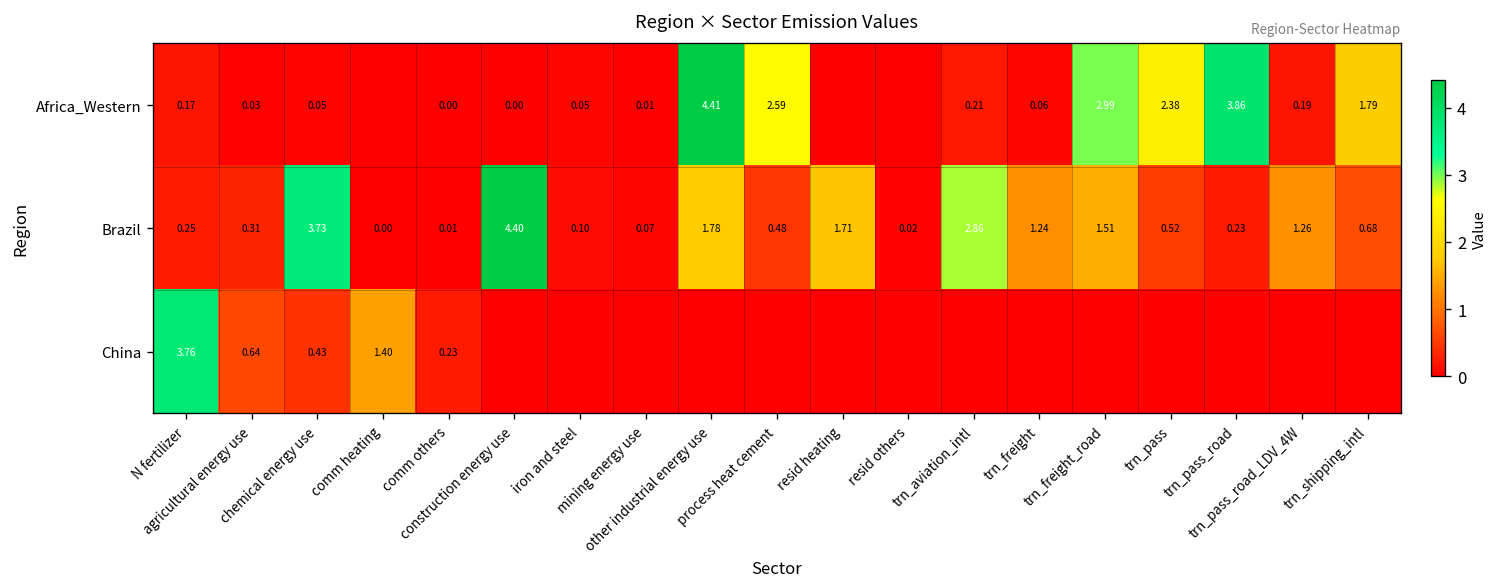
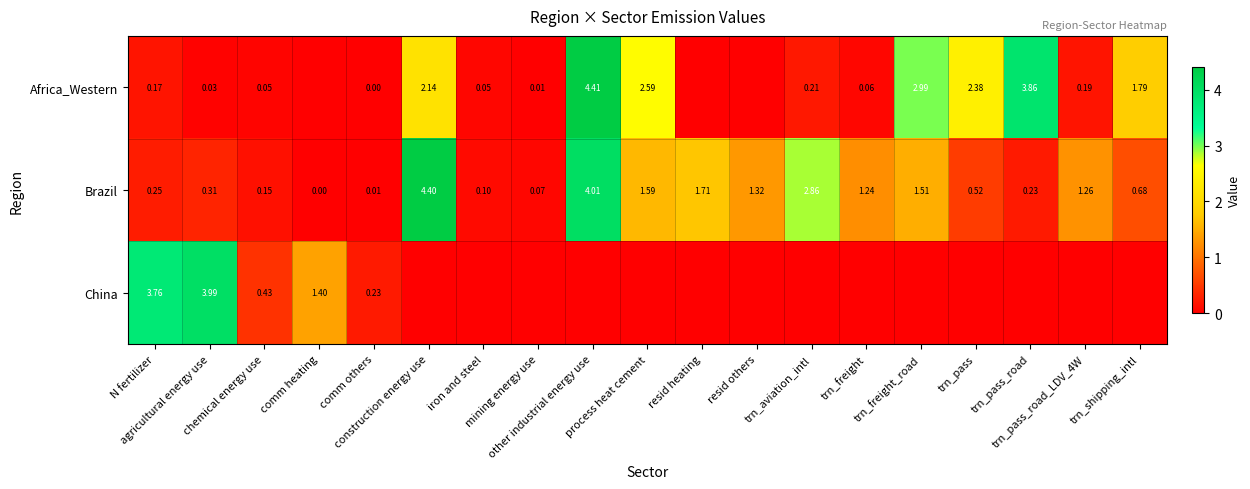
  {
    "Africa_Western": {
      "N fertilizer": 0.17,
      "agricultural energy use": 0.03,
      "chemical energy use": 0.05,
      "comm others": 0.00,
-     "construction energy use": 0.00,
+     "construction energy use": 2.14,
      "iron and steel": 0.05,
      "mining energy use": 0.01,
      "other industrial energy use": 4.41,
      "process heat cement": 2.59,
      "trn_aviation_intl": 0.21,
      "trn_freight": 0.06,
      "trn_freight_road": 2.99,
      "trn_pass": 2.38,
      "trn_pass_road": 3.86,
      "trn_pass_road_LDV_4W": 0.19,
      "trn_shipping_intl": 1.79
    },
    "Brazil": {
      "N fertilizer": 0.25,
      "agricultural energy use": 0.31,
-     "chemical energy use": 3.73,
+     "chemical energy use": 0.15,
      "comm heating": 0.00,
      "comm others": 0.01,
      "construction energy use": 4.40,
      "iron and steel": 0.10,
      "mining energy use": 0.07,
-     "other industrial energy use": 1.78,
-     "process heat cement": 0.48,
+     "other industrial energy use": 4.01,
+     "process heat cement": 1.59,
      "resid heating": 1.71,
-     "resid others": 0.02,
+     "resid others": 1.32,
      "trn_aviation_intl": 2.86,
      "trn_freight": 1.24,
      "trn_freight_road": 1.51,
      "trn_pass": 0.52,
      "trn_pass_road": 0.23,
      "trn_pass_road_LDV_4W": 1.26,
      "trn_shipping_intl": 0.68
    },
    "China": {
      "N fertilizer": 3.76,
-     "agricultural energy use": 0.64,
+     "agricultural energy use": 3.99,
      "chemical energy use": 0.43,
      "comm heating": 1.40,
      "comm others": 0.23
    }
  }
